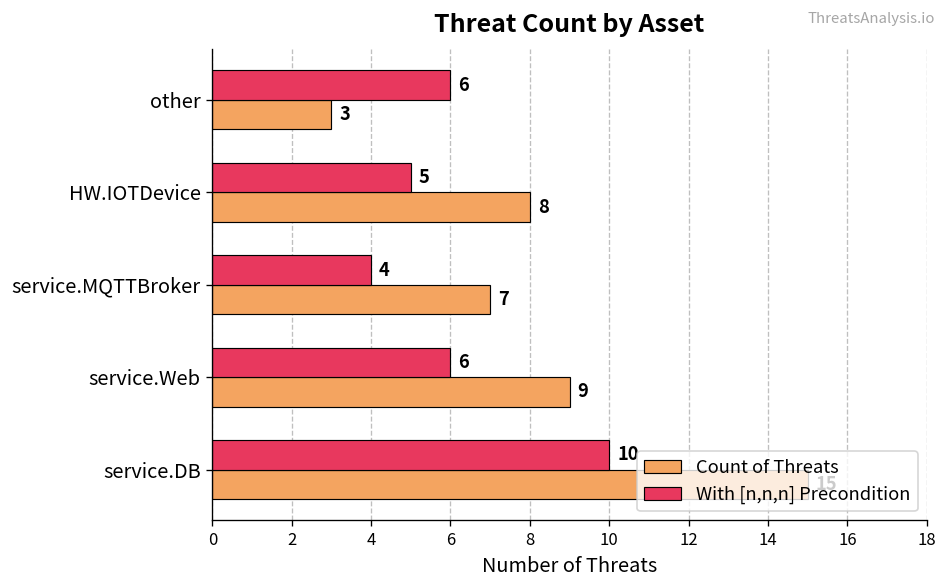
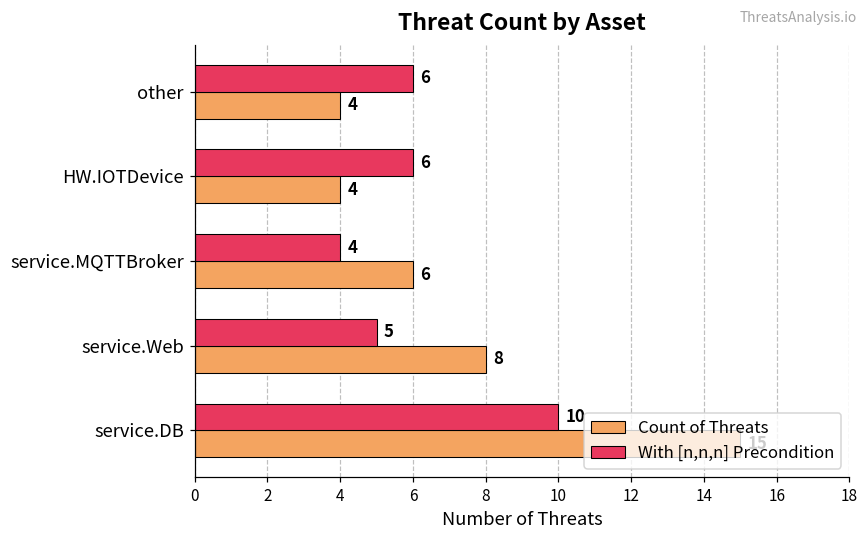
  {
    "Count of Threats": {
-     "other": 3,
-     "HW.IOTDevice": 8,
-     "service.MQTTBroker": 7,
-     "service.Web": 9
+     "other": 4,
+     "HW.IOTDevice": 4,
+     "service.MQTTBroker": 6,
+     "service.Web": 8
    },
    "With [n,n,n] Precondition": {
      "other": 6,
-     "HW.IOTDevice": 5,
+     "HW.IOTDevice": 6,
      "service.MQTTBroker": 4,
-     "service.Web": 6
+     "service.Web": 5
    }
  }
